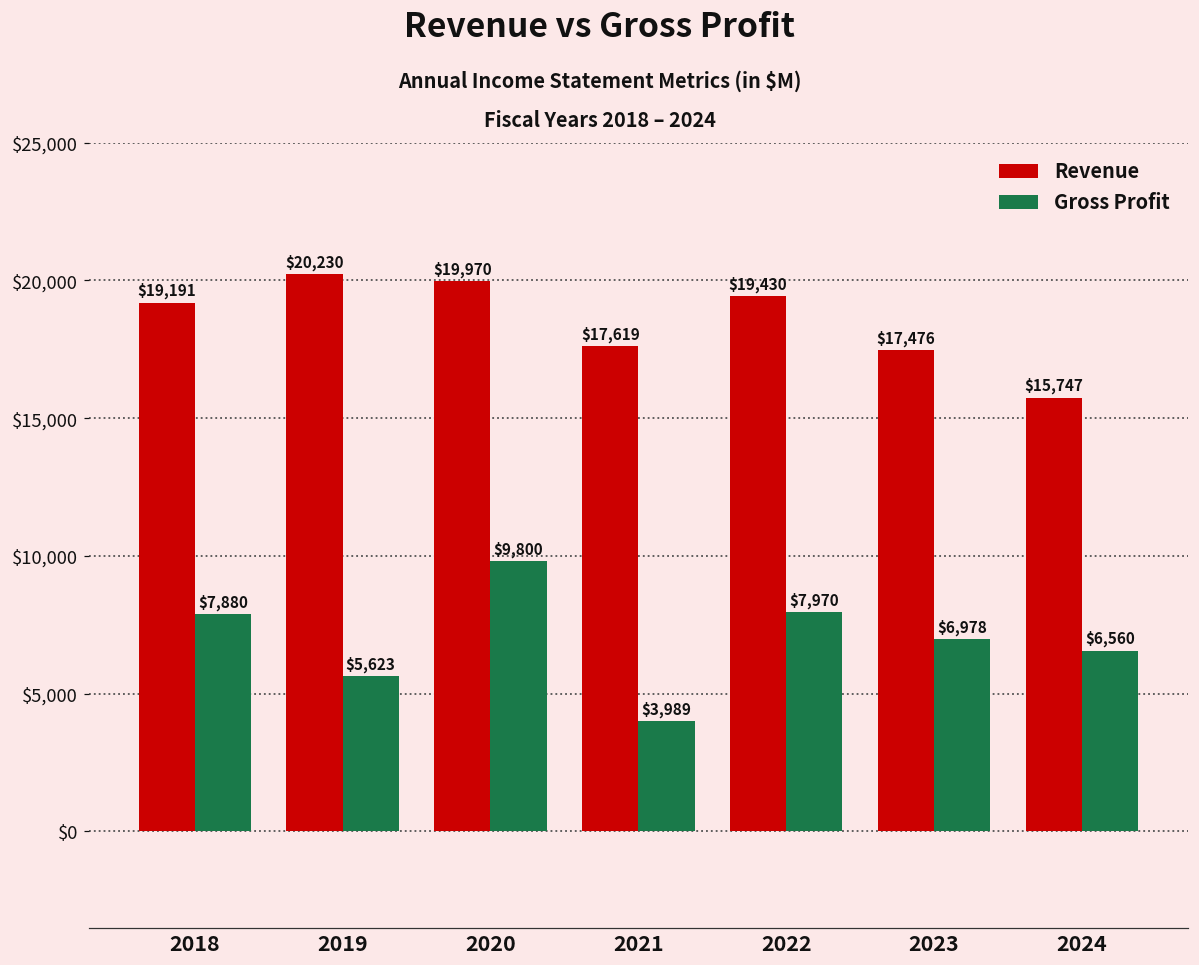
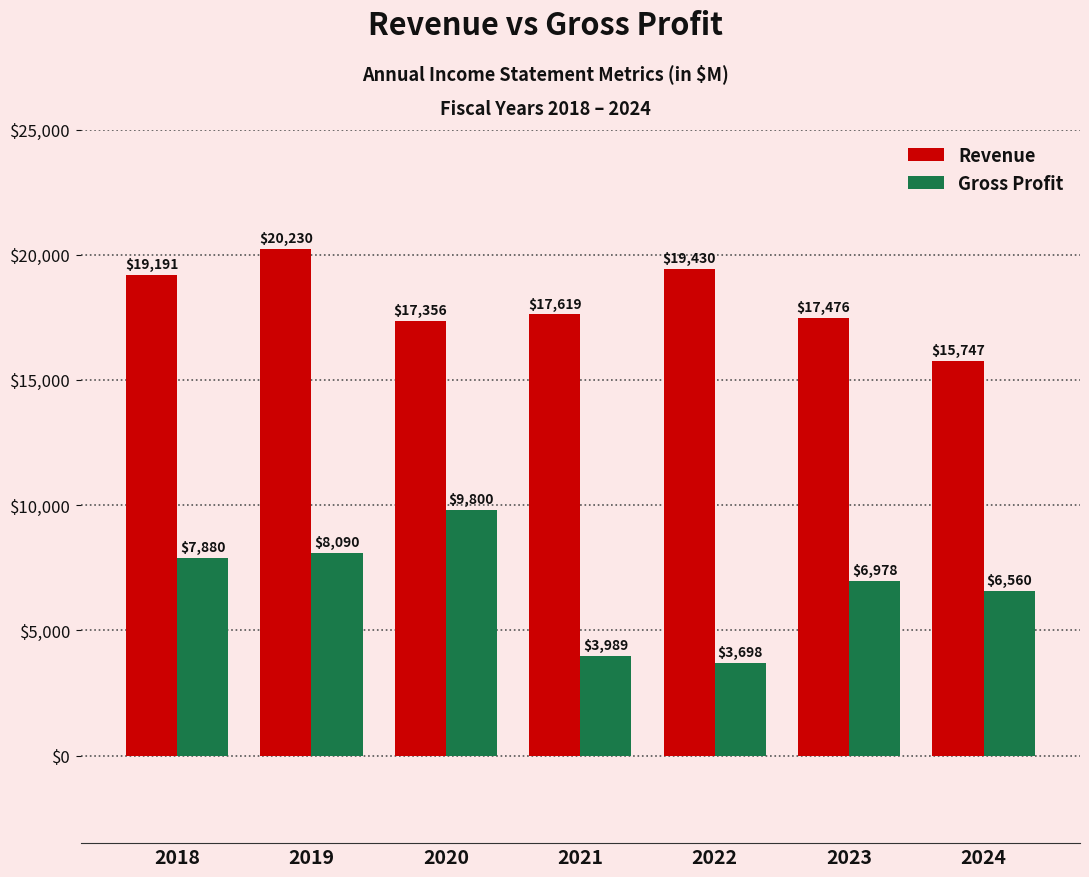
  {
    "Revenue": {
      "2018": "$19,191",
      "2019": "$20,230",
-     "2020": "$19,970",
+     "2020": "$17,356",
      "2021": "$17,619",
      "2022": "$19,430",
      "2023": "$17,476",
      "2024": "$15,747"
    },
    "Gross Profit": {
      "2018": "$7,880",
-     "2019": "$5,623",
+     "2019": "$8,090",
      "2020": "$9,800",
      "2021": "$3,989",
-     "2022": "$7,970",
+     "2022": "$3,698",
      "2023": "$6,978",
      "2024": "$6,560"
    }
  }
